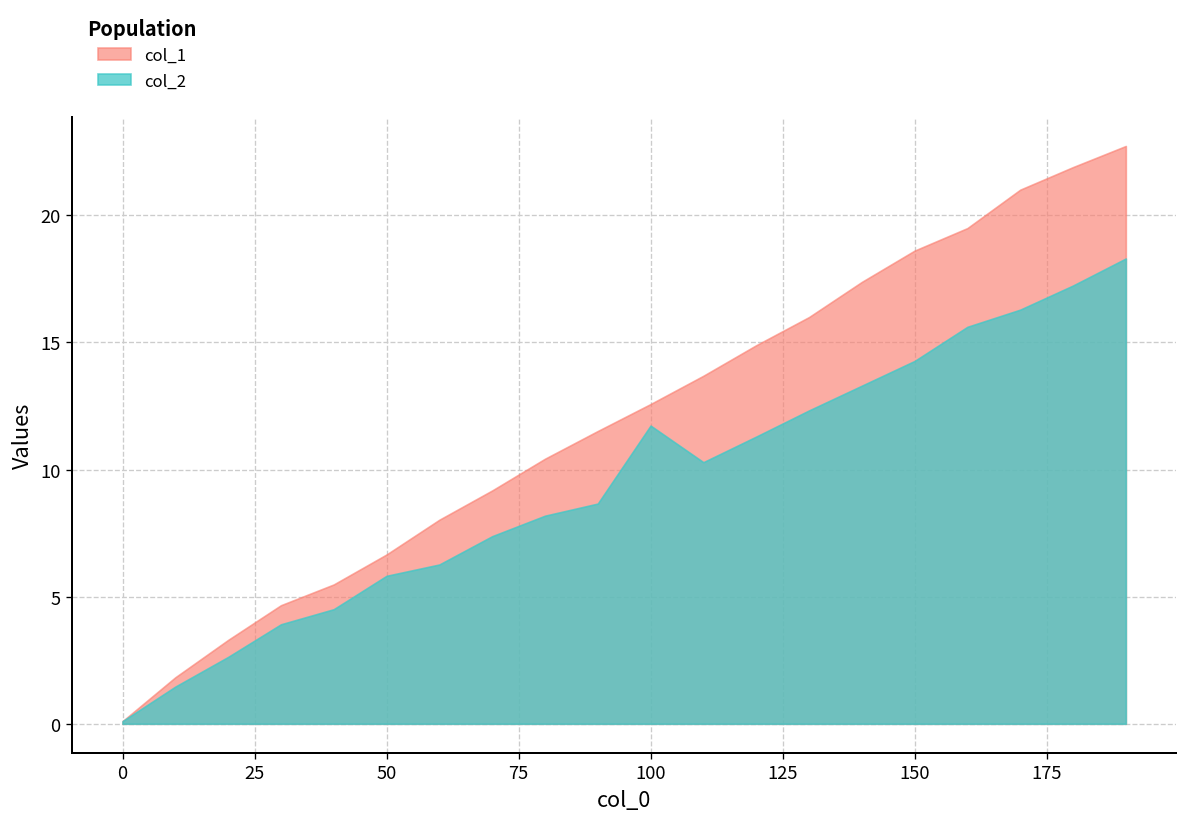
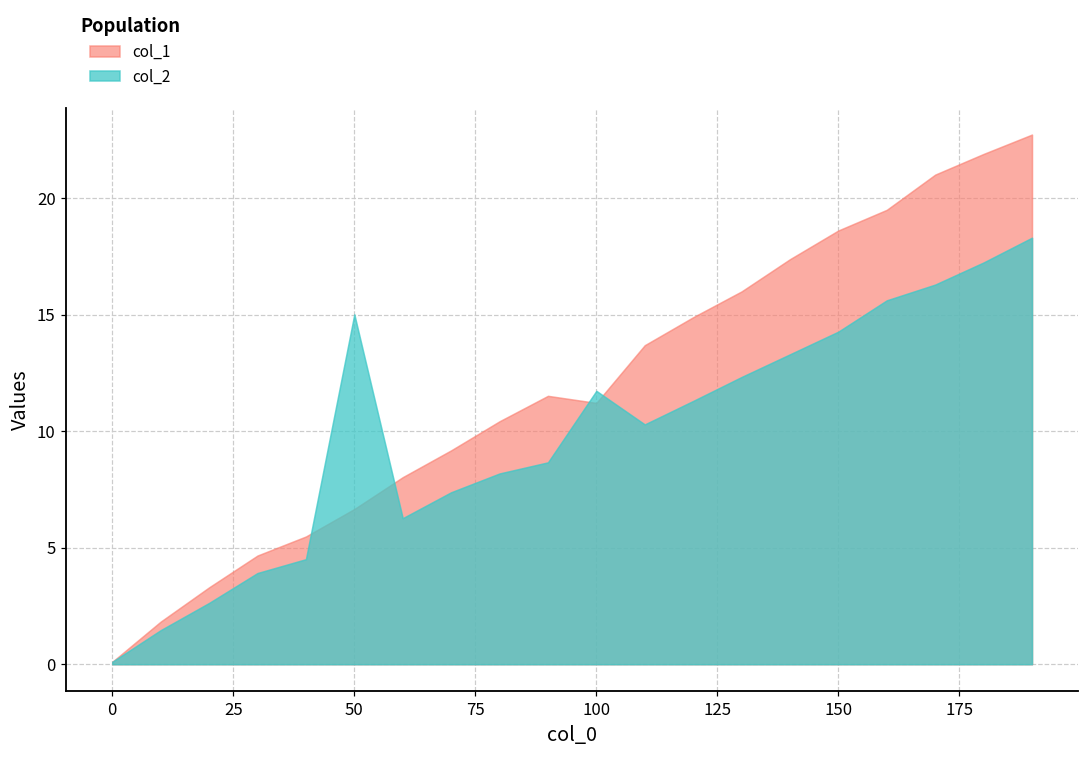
  {
    "col_1": {
      "50": 6.7,
-     "100": 12.6,
+     "100": 11.2,
      "150": 18.6
    },
    "col_2": {
-     "50": 5.8,
+     "50": 15.0,
      "100": 11.7,
      "150": 14.3
    }
  }
